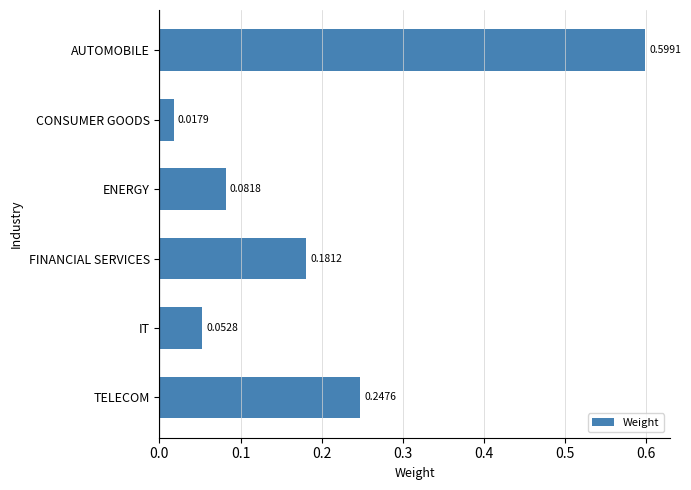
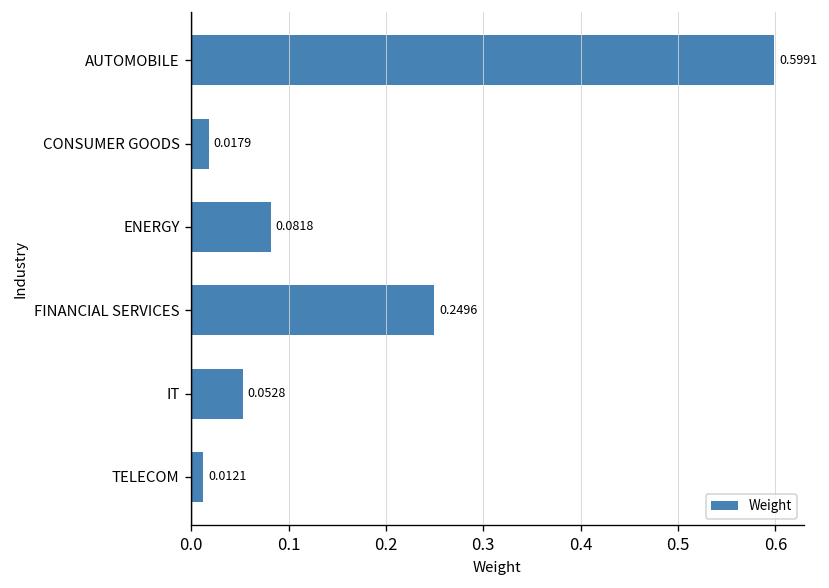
  {
    "AUTOMOBILE": 0.5991,
    "CONSUMER GOODS": 0.0179,
    "ENERGY": 0.0818,
-   "FINANCIAL SERVICES": 0.1812,
+   "FINANCIAL SERVICES": 0.2496,
    "IT": 0.0528,
-   "TELECOM": 0.2476
+   "TELECOM": 0.0121
  }
